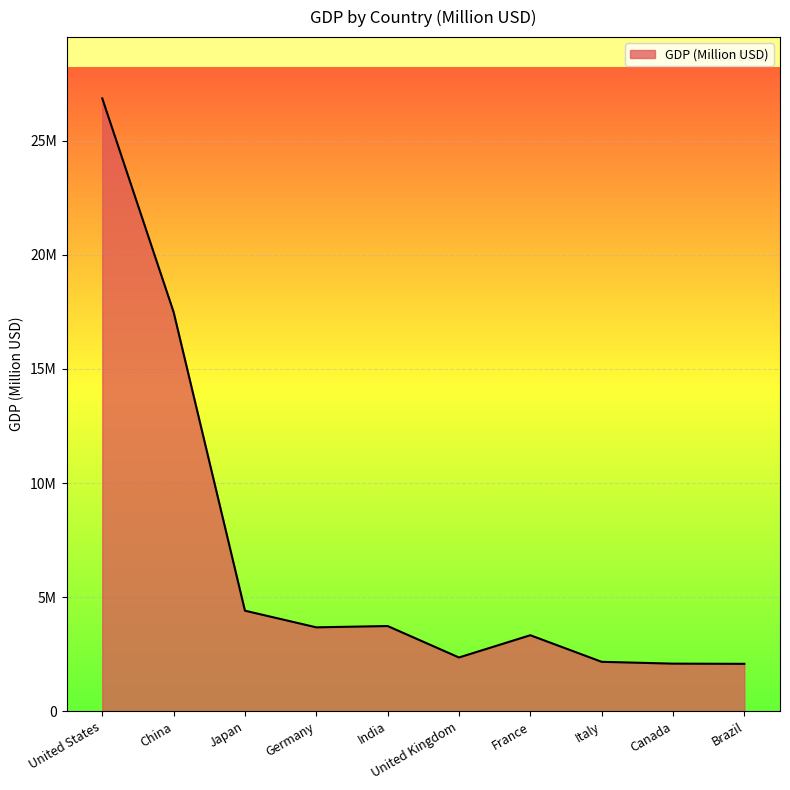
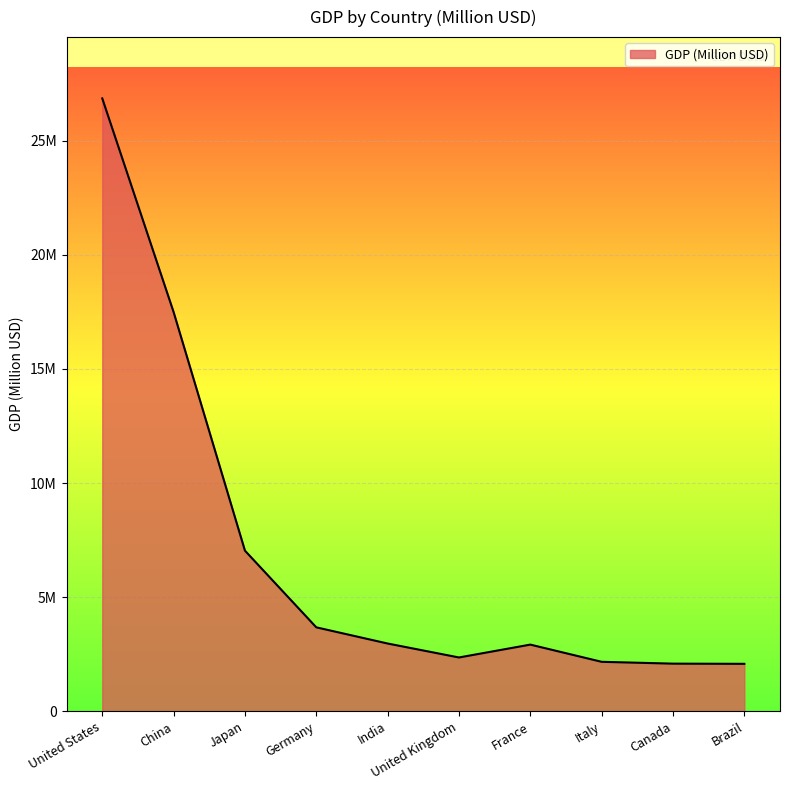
  {
    "United States": 26900000,
    "China": 17500000,
-   "Japan": 4400000,
+   "Japan": 7000000,
    "Germany": 3700000,
-   "India": 3700000,
+   "India": 3000000,
    "United Kingdom": 2400000,
-   "France": 3300000,
+   "France": 2900000,
    "Italy": 2200000,
    "Canada": 2100000,
    "Brazil": 2100000
  }
